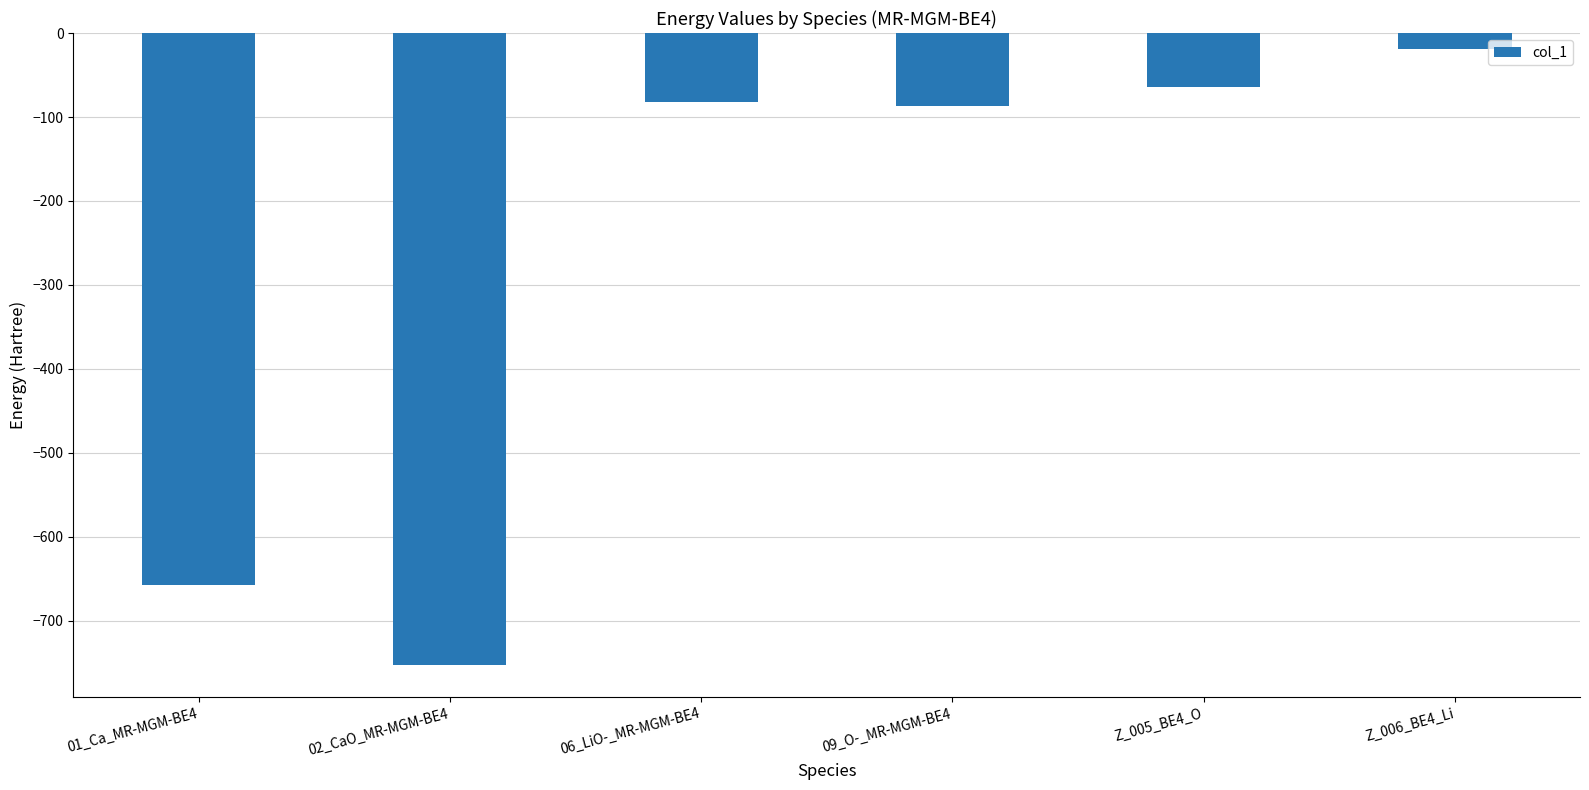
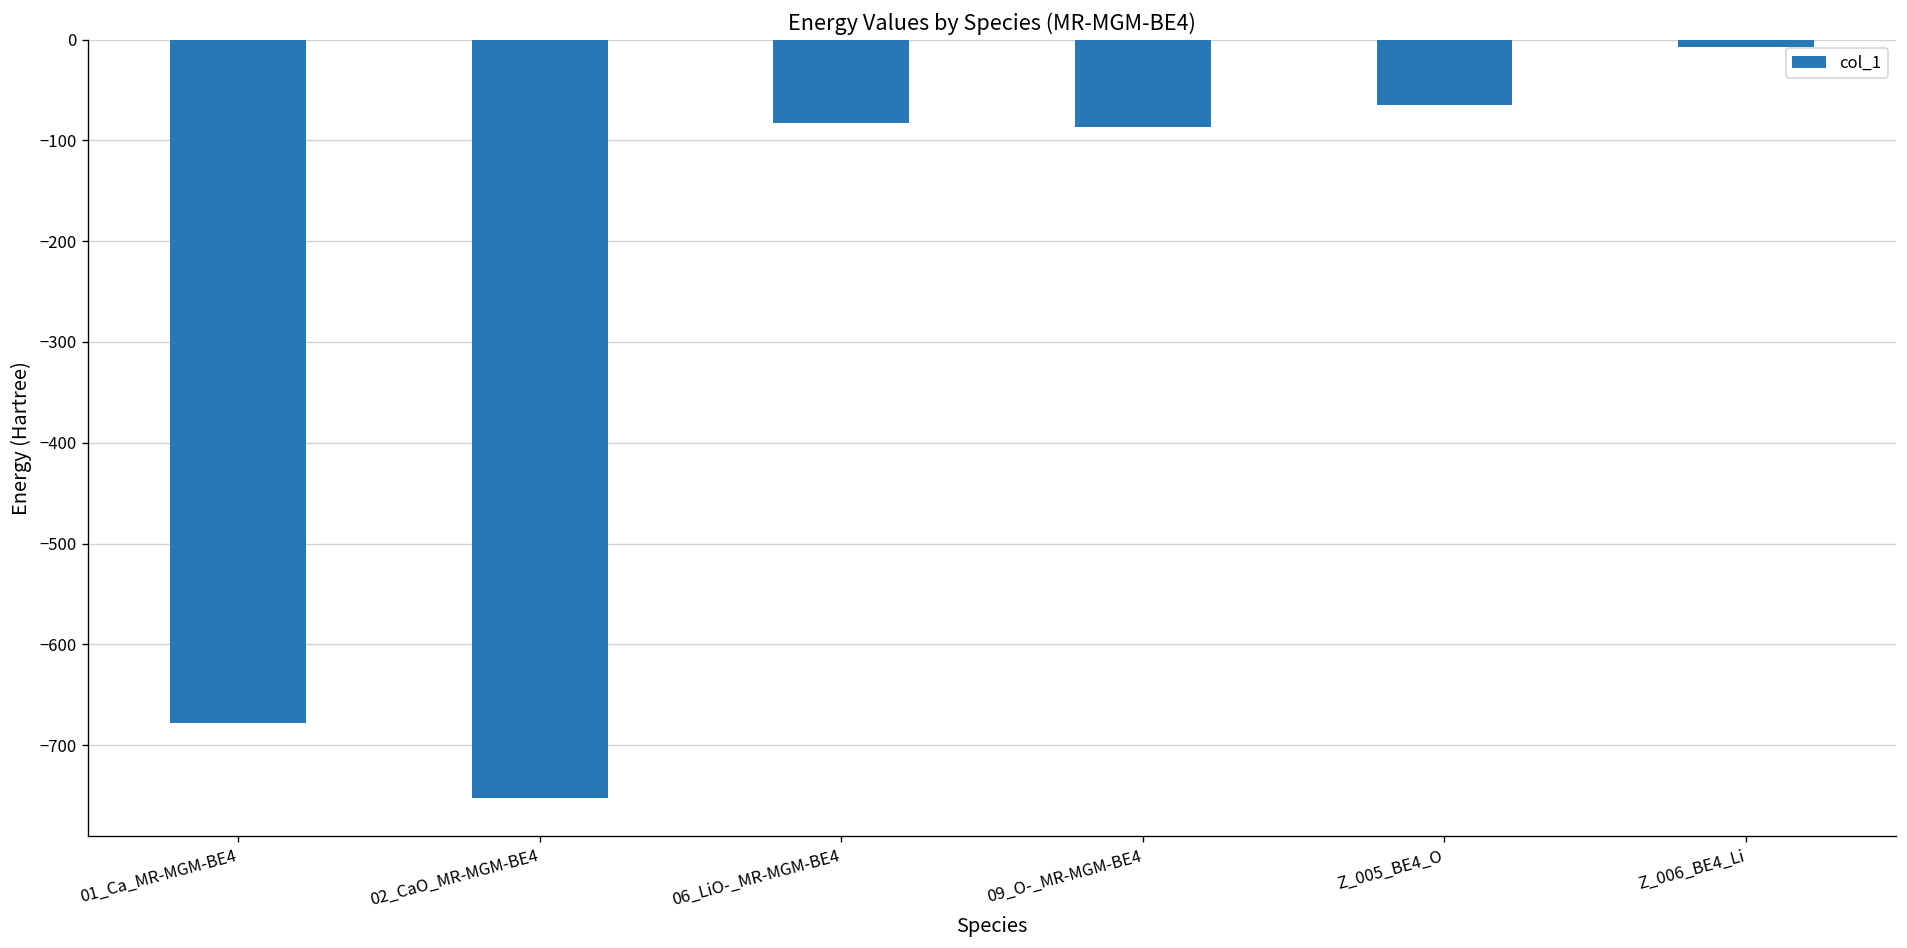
  {
-   "01_Ca_MR-MGM-BE4": -660,
+   "01_Ca_MR-MGM-BE4": -680,
    "02_CaO_MR-MGM-BE4": -750,
    "06_LiO-_MR-MGM-BE4": -80,
    "09_O-_MR-MGM-BE4": -90,
    "Z_005_BE4_O": -60,
-   "Z_006_BE4_Li": -20
+   "Z_006_BE4_Li": -10
  }
